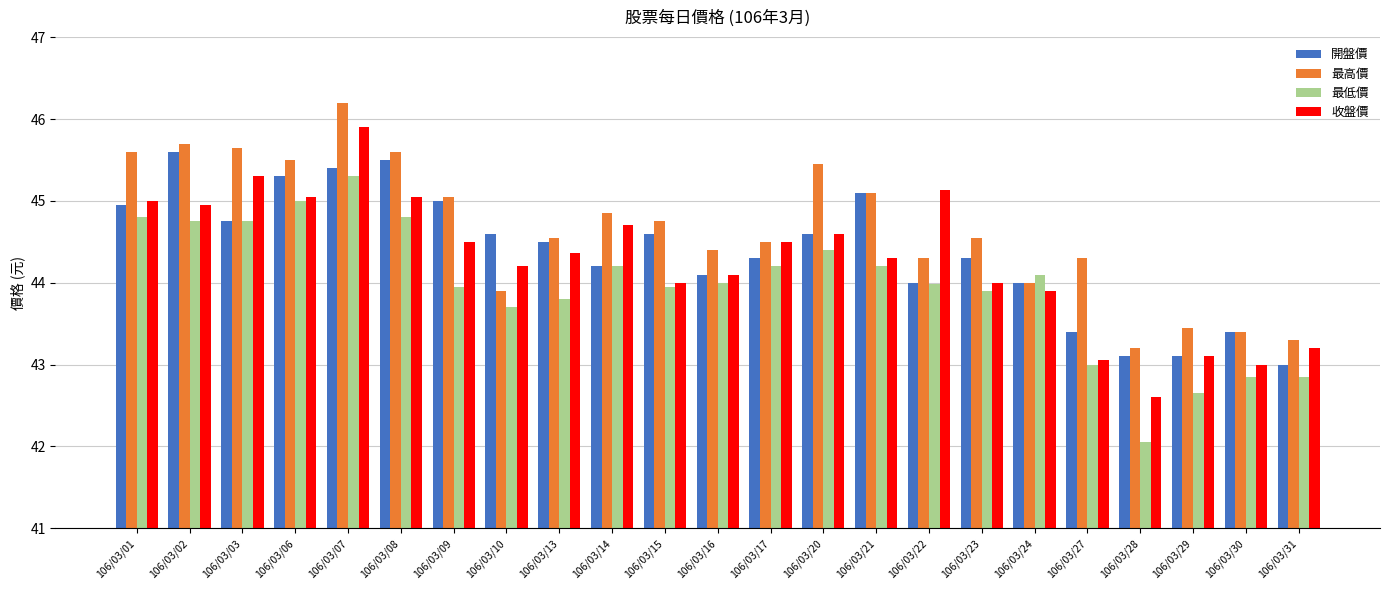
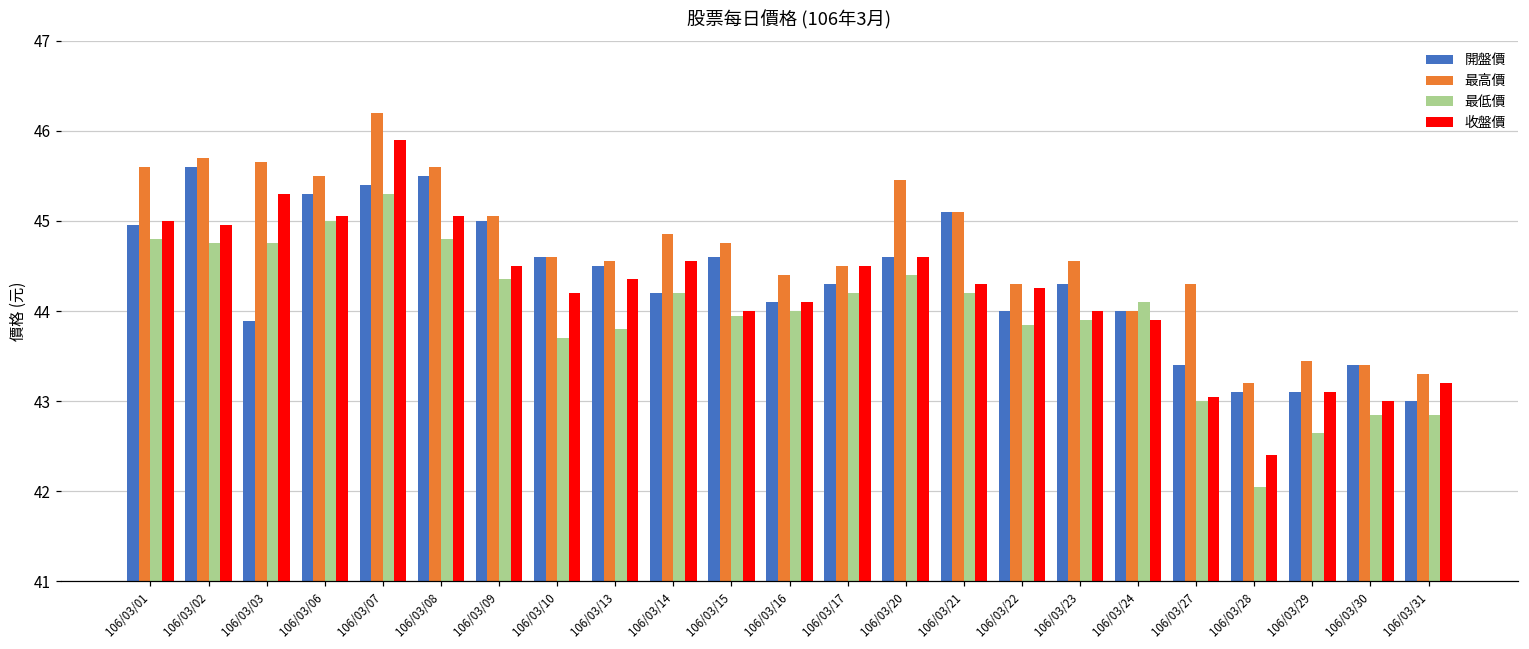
  {
    "開盤價": {
      "106/03/01": 45.0,
      "106/03/02": 45.6,
-     "106/03/03": 44.8,
+     "106/03/03": 43.9,
      "106/03/06": 45.3,
      "106/03/07": 45.4,
      "106/03/08": 45.5,
      "106/03/09": 45.0,
      "106/03/10": 44.6,
      "106/03/13": 44.5,
      "106/03/14": 44.2,
      "106/03/15": 44.6,
      "106/03/16": 44.1,
      "106/03/17": 44.3,
      "106/03/20": 44.6,
      "106/03/21": 45.1,
      "106/03/22": 44.0,
      "106/03/23": 44.3,
      "106/03/24": 44.0,
      "106/03/27": 43.4,
      "106/03/28": 43.1,
      "106/03/29": 43.1,
      "106/03/30": 43.4,
      "106/03/31": 43.0
    },
    "最高價": {
      "106/03/01": 45.6,
      "106/03/02": 45.7,
      "106/03/03": 45.7,
      "106/03/06": 45.5,
      "106/03/07": 46.2,
      "106/03/08": 45.6,
      "106/03/09": 45.1,
-     "106/03/10": 43.9,
+     "106/03/10": 44.6,
      "106/03/13": 44.6,
      "106/03/14": 44.9,
      "106/03/15": 44.8,
      "106/03/16": 44.4,
      "106/03/17": 44.5,
      "106/03/20": 45.5,
      "106/03/21": 45.1,
      "106/03/22": 44.3,
      "106/03/23": 44.6,
      "106/03/24": 44.0,
      "106/03/27": 44.3,
      "106/03/28": 43.2,
      "106/03/29": 43.5,
      "106/03/30": 43.4,
      "106/03/31": 43.3
    },
    "最低價": {
      "106/03/01": 44.8,
      "106/03/02": 44.8,
      "106/03/03": 44.8,
      "106/03/06": 45.0,
      "106/03/07": 45.3,
      "106/03/08": 44.8,
-     "106/03/09": 44.0,
+     "106/03/09": 44.4,
      "106/03/10": 43.7,
      "106/03/13": 43.8,
      "106/03/14": 44.2,
      "106/03/15": 44.0,
      "106/03/16": 44.0,
      "106/03/17": 44.2,
      "106/03/20": 44.4,
      "106/03/21": 44.2,
-     "106/03/22": 44.0,
+     "106/03/22": 43.9,
      "106/03/23": 43.9,
      "106/03/24": 44.1,
      "106/03/27": 43.0,
      "106/03/28": 42.1,
      "106/03/29": 42.7,
      "106/03/30": 42.9,
      "106/03/31": 42.9
    },
    "收盤價": {
      "106/03/01": 45.0,
      "106/03/02": 45.0,
      "106/03/03": 45.3,
      "106/03/06": 45.1,
      "106/03/07": 45.9,
      "106/03/08": 45.1,
      "106/03/09": 44.5,
      "106/03/10": 44.2,
      "106/03/13": 44.4,
-     "106/03/14": 44.7,
+     "106/03/14": 44.6,
      "106/03/15": 44.0,
      "106/03/16": 44.1,
      "106/03/17": 44.5,
      "106/03/20": 44.6,
      "106/03/21": 44.3,
-     "106/03/22": 45.1,
+     "106/03/22": 44.3,
      "106/03/23": 44.0,
      "106/03/24": 43.9,
      "106/03/27": 43.1,
-     "106/03/28": 42.6,
+     "106/03/28": 42.4,
      "106/03/29": 43.1,
      "106/03/30": 43.0,
      "106/03/31": 43.2
    }
  }
